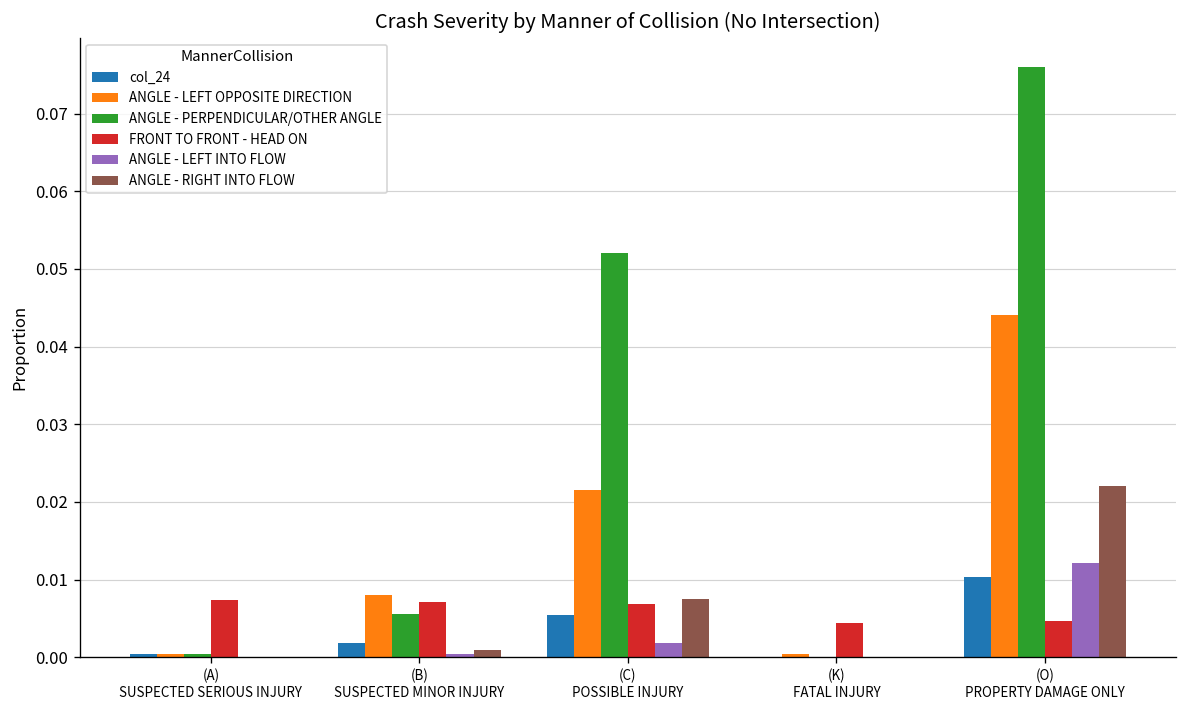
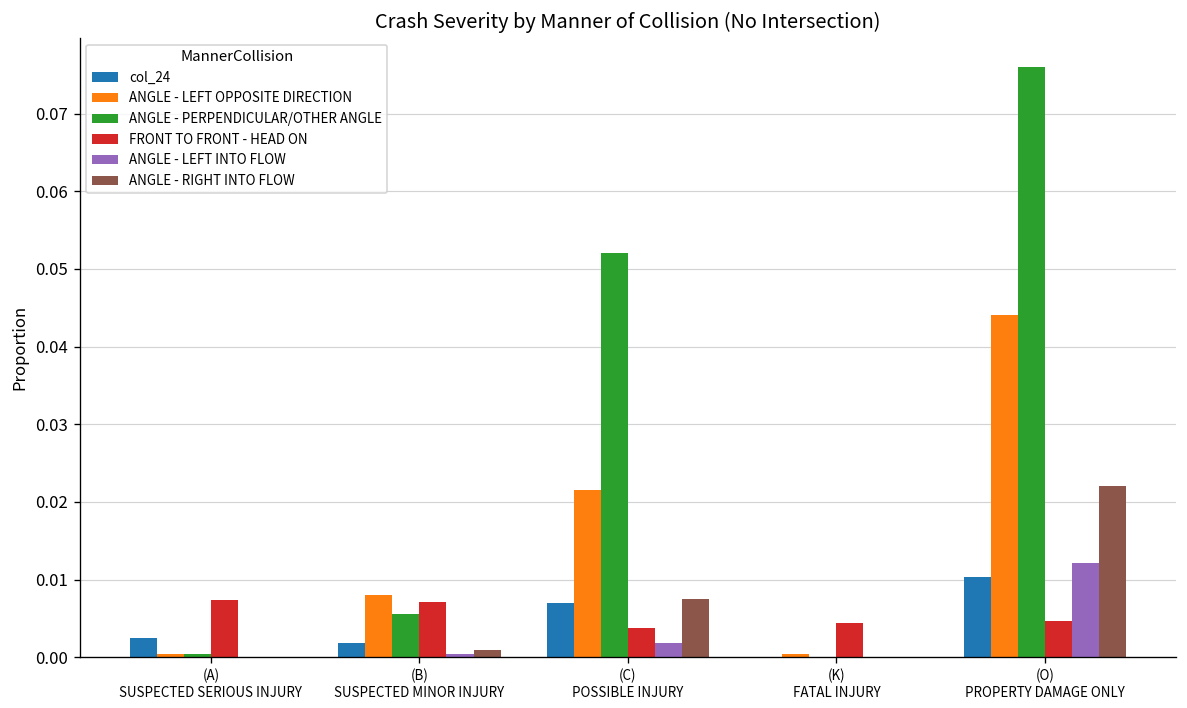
  {
    "col_24": {
-     "(A) SUSPECTED SERIOUS INJURY": 0.000,
+     "(A) SUSPECTED SERIOUS INJURY": 0.002,
      "(B) SUSPECTED MINOR INJURY": 0.002,
-     "(C) POSSIBLE INJURY": 0.005,
+     "(C) POSSIBLE INJURY": 0.007,
      "(K) FATAL INJURY": 0.000,
      "(O) PROPERTY DAMAGE ONLY": 0.010
    },
    "ANGLE - LEFT OPPOSITE DIRECTION": {
      "(A) SUSPECTED SERIOUS INJURY": 0.000,
      "(B) SUSPECTED MINOR INJURY": 0.008,
      "(C) POSSIBLE INJURY": 0.022,
      "(K) FATAL INJURY": 0.000,
      "(O) PROPERTY DAMAGE ONLY": 0.044
    },
    "ANGLE - PERPENDICULAR/OTHER ANGLE": {
      "(A) SUSPECTED SERIOUS INJURY": 0.000,
      "(B) SUSPECTED MINOR INJURY": 0.006,
      "(C) POSSIBLE INJURY": 0.052,
      "(K) FATAL INJURY": 0.000,
      "(O) PROPERTY DAMAGE ONLY": 0.076
    },
    "FRONT TO FRONT - HEAD ON": {
      "(A) SUSPECTED SERIOUS INJURY": 0.007,
      "(B) SUSPECTED MINOR INJURY": 0.007,
-     "(C) POSSIBLE INJURY": 0.007,
+     "(C) POSSIBLE INJURY": 0.004,
      "(K) FATAL INJURY": 0.004,
      "(O) PROPERTY DAMAGE ONLY": 0.005
    },
    "ANGLE - LEFT INTO FLOW": {
      "(A) SUSPECTED SERIOUS INJURY": 0.000,
      "(B) SUSPECTED MINOR INJURY": 0.000,
      "(C) POSSIBLE INJURY": 0.002,
      "(K) FATAL INJURY": 0.000,
      "(O) PROPERTY DAMAGE ONLY": 0.012
    },
    "ANGLE - RIGHT INTO FLOW": {
      "(A) SUSPECTED SERIOUS INJURY": 0.000,
      "(B) SUSPECTED MINOR INJURY": 0.001,
      "(C) POSSIBLE INJURY": 0.008,
      "(K) FATAL INJURY": 0.000,
      "(O) PROPERTY DAMAGE ONLY": 0.022
    }
  }
